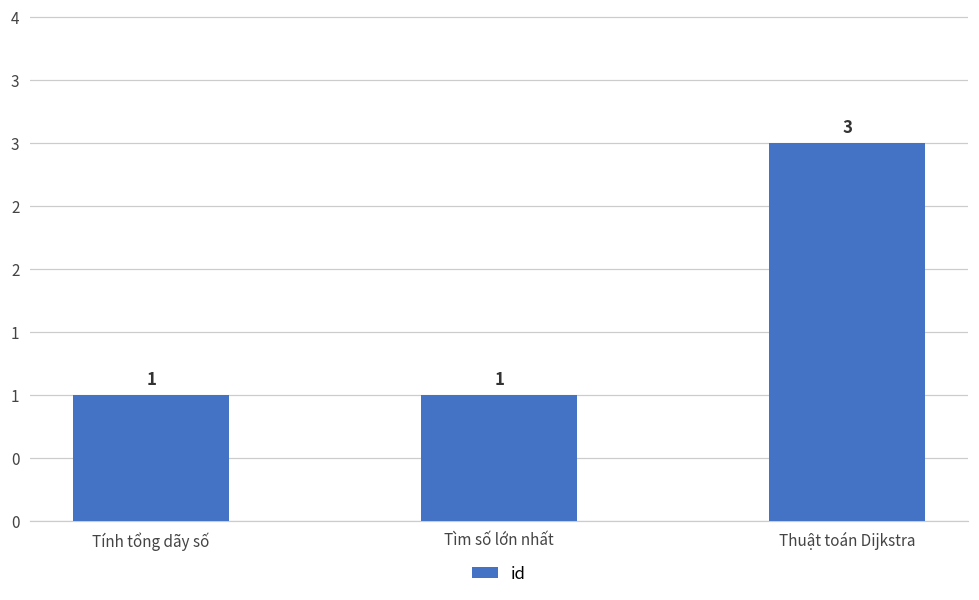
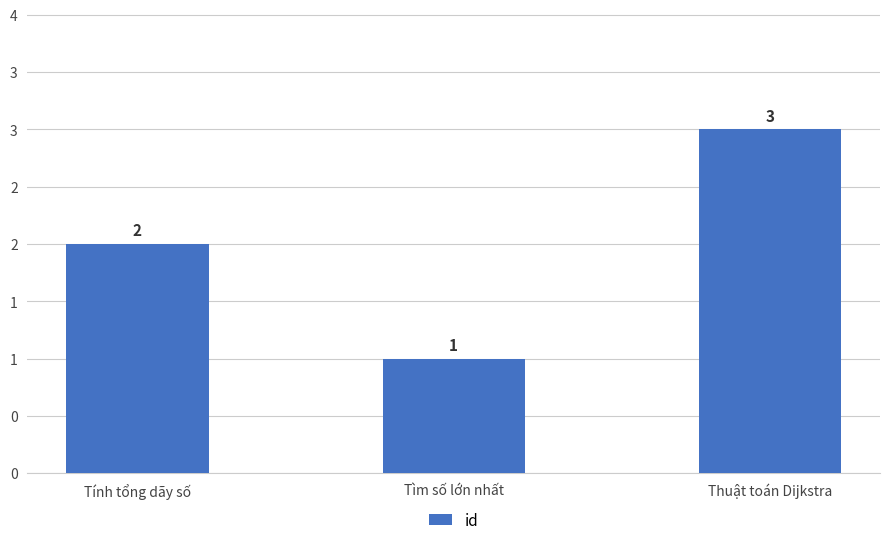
  {
-   "Tính tổng dãy số": 1,
+   "Tính tổng dãy số": 2,
    "Tìm số lớn nhất": 1,
    "Thuật toán Dijkstra": 3
  }
